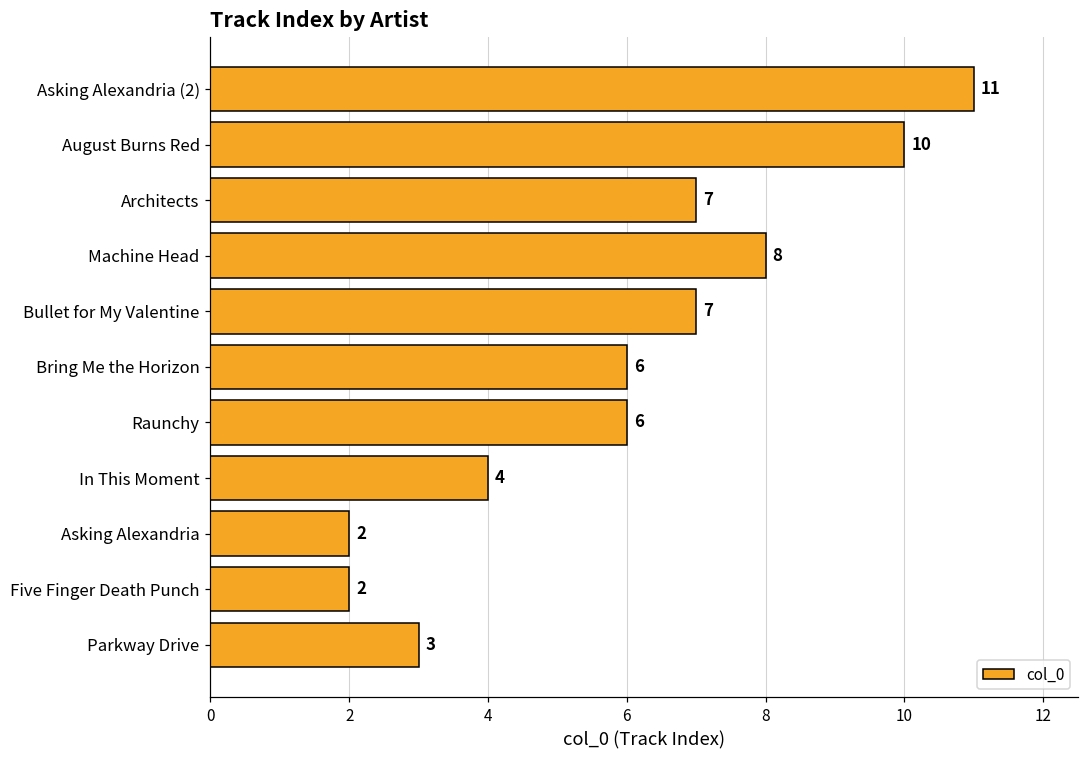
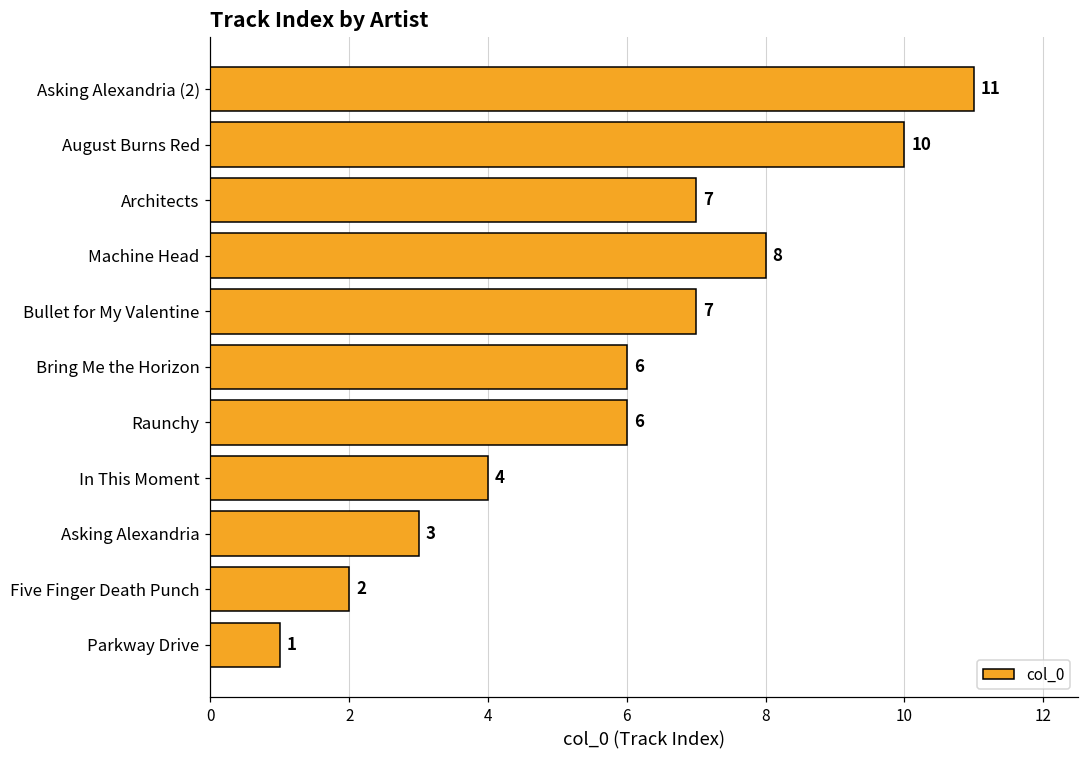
  {
    "Asking Alexandria (2)": 11,
    "August Burns Red": 10,
    "Architects": 7,
    "Machine Head": 8,
    "Bullet for My Valentine": 7,
    "Bring Me the Horizon": 6,
    "Raunchy": 6,
    "In This Moment": 4,
-   "Asking Alexandria": 2,
+   "Asking Alexandria": 3,
    "Five Finger Death Punch": 2,
-   "Parkway Drive": 3
+   "Parkway Drive": 1
  }
